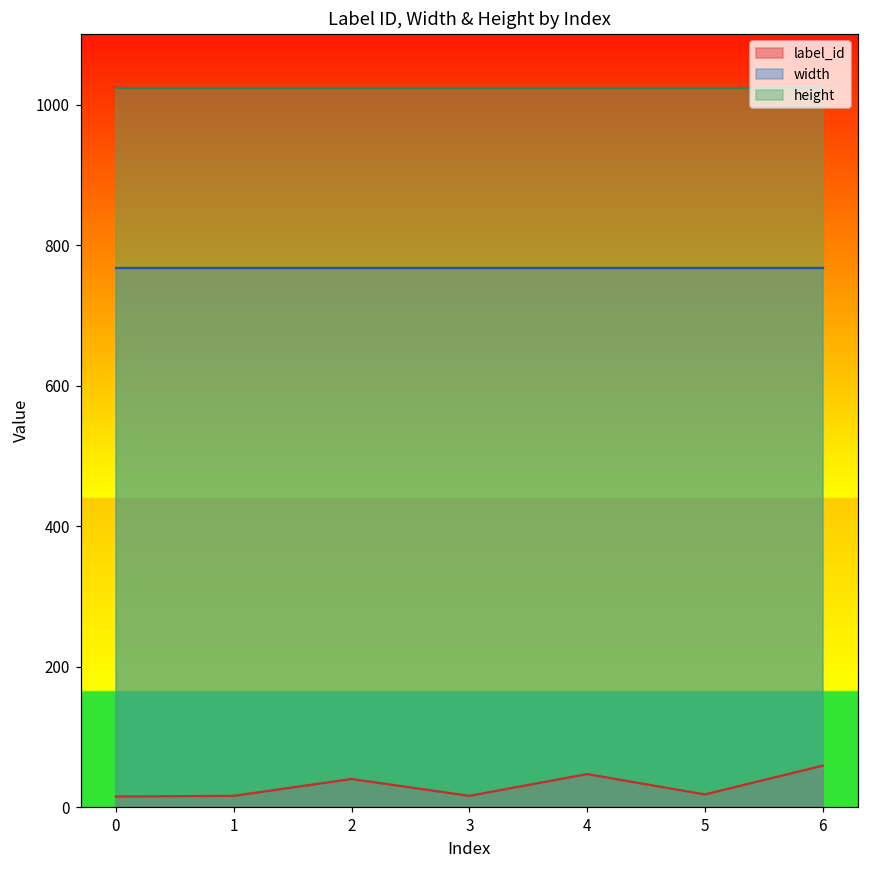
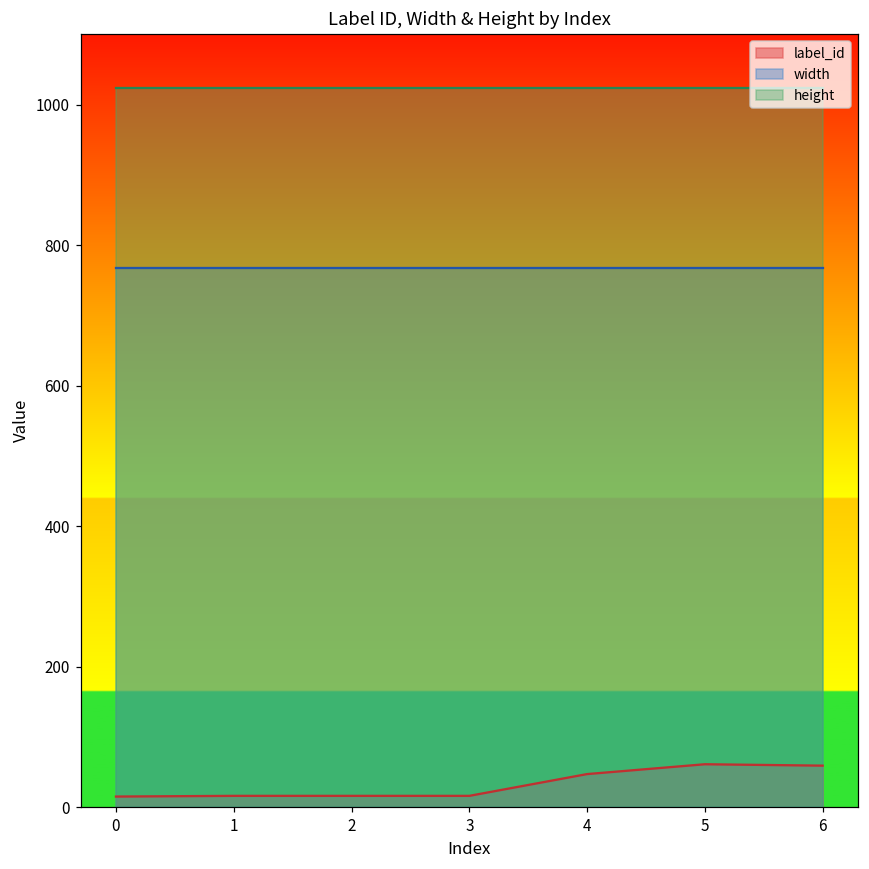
  {
    "label_id": {
      "0": 20,
      "1": 20,
-     "2": 40,
+     "2": 20,
      "3": 20,
      "4": 50,
-     "5": 20,
+     "5": 60,
      "6": 60
    },
    "width": {
      "0": 770,
      "1": 770,
      "2": 770,
      "3": 770,
      "4": 770,
      "5": 770,
      "6": 770
    },
    "height": {
      "0": 1020,
      "1": 1020,
      "2": 1020,
      "3": 1020,
      "4": 1020,
      "5": 1020
    }
  }
